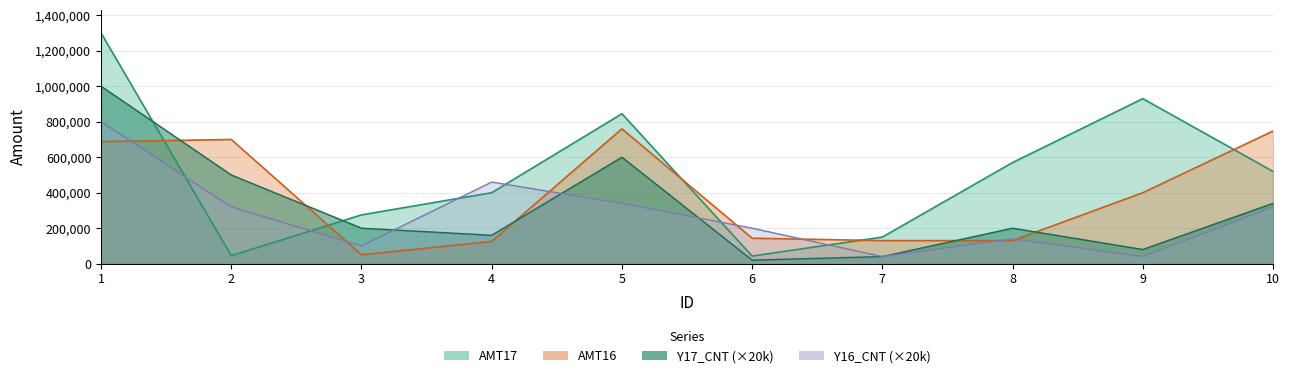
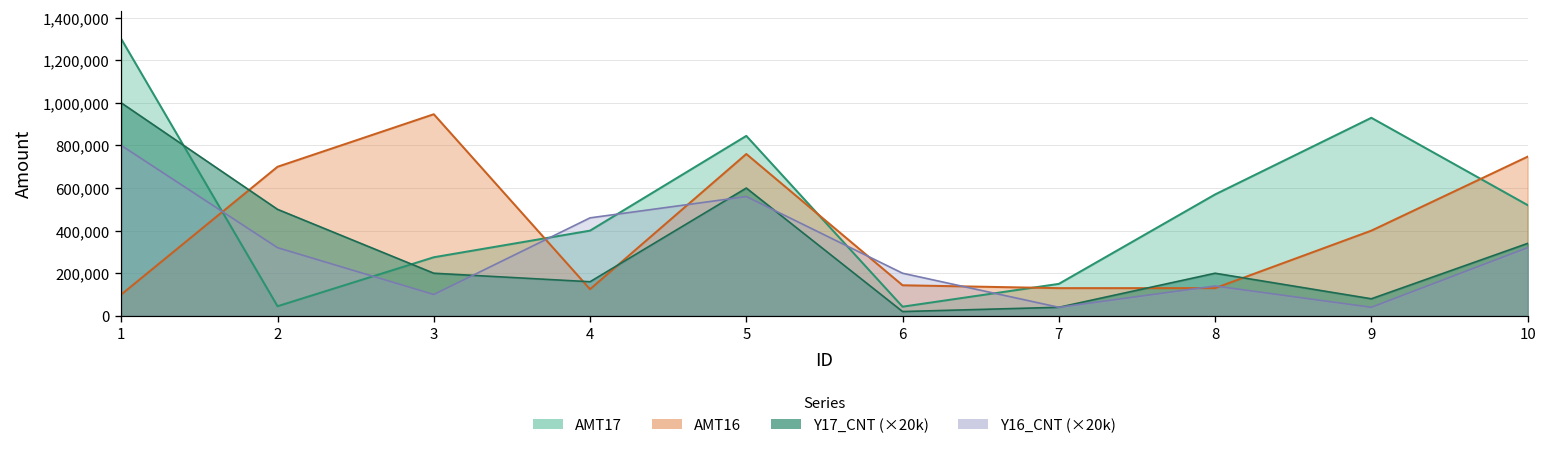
  {
    "AMT16": {
-     "1": "690,000",
+     "1": "100,000",
      "2": "700,000",
-     "3": "50,000",
+     "3": "950,000",
      "4": "130,000",
      "5": "760,000",
      "6": "140,000",
      "7": "130,000",
      "9": "400,000",
      "10": "750,000"
    },
    "Y16_CNT (×20k)": {
      "1": "800,000",
      "2": "320,000",
      "3": "100,000",
      "4": "460,000",
-     "5": "340,000",
+     "5": "560,000",
      "6": "200,000",
      "9": "40,000",
      "10": "320,000"
    }
  }
